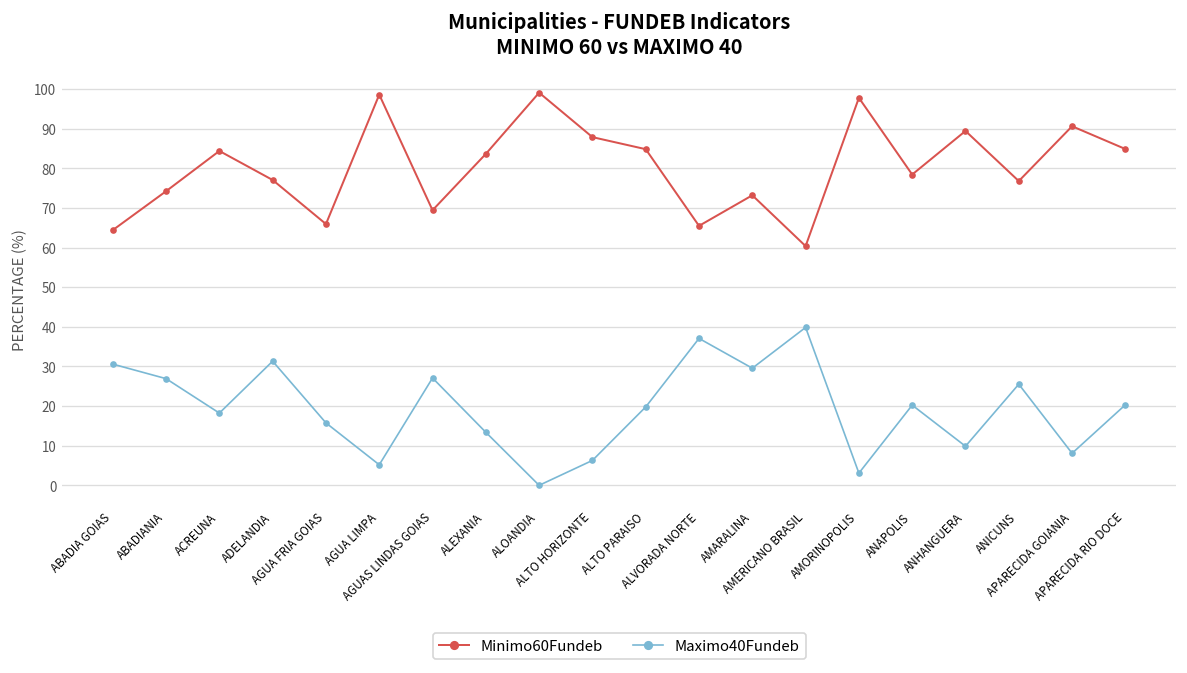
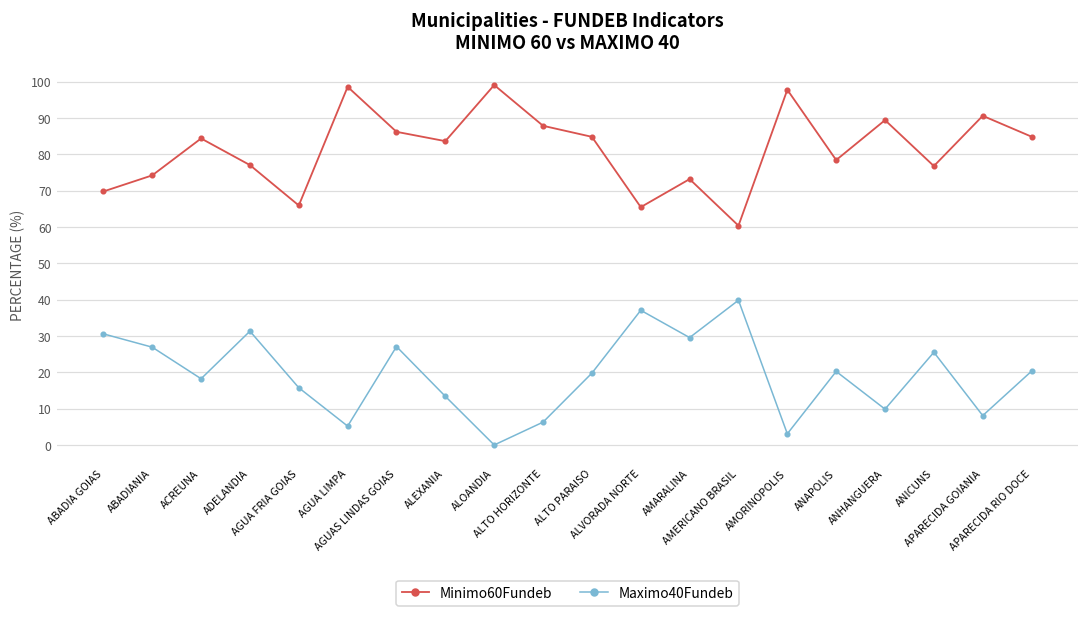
  {
    "Minimo60Fundeb": {
-     "ABADIA GOIAS": 64,
+     "ABADIA GOIAS": 70,
      "ABADIANIA": 74,
      "ACREUNA": 84,
      "ADELANDIA": 77,
      "AGUA FRIA GOIAS": 66,
      "AGUA LIMPA": 99,
-     "AGUAS LINDAS GOIAS": 69,
+     "AGUAS LINDAS GOIAS": 86,
      "ALEXANIA": 84,
      "ALOANDIA": 99,
      "ALTO HORIZONTE": 88,
      "ALTO PARAISO": 85,
      "ALVORADA NORTE": 66,
      "AMARALINA": 73,
      "AMERICANO BRASIL": 60,
      "AMORINOPOLIS": 98,
      "ANAPOLIS": 78,
      "ANHANGUERA": 89,
      "ANICUNS": 77,
      "APARECIDA GOIANIA": 91,
      "APARECIDA RIO DOCE": 85
    },
    "Maximo40Fundeb": {
      "ABADIA GOIAS": 31,
      "ABADIANIA": 27,
      "ACREUNA": 18,
      "ADELANDIA": 31,
      "AGUA FRIA GOIAS": 16,
      "AGUA LIMPA": 5,
      "AGUAS LINDAS GOIAS": 27,
      "ALEXANIA": 13,
      "ALOANDIA": 0,
      "ALTO HORIZONTE": 6,
      "ALTO PARAISO": 20,
      "ALVORADA NORTE": 37,
      "AMARALINA": 30,
      "AMERICANO BRASIL": 40,
      "AMORINOPOLIS": 3,
      "ANAPOLIS": 20,
      "ANHANGUERA": 10,
      "ANICUNS": 26,
      "APARECIDA GOIANIA": 8,
      "APARECIDA RIO DOCE": 20
    }
  }
